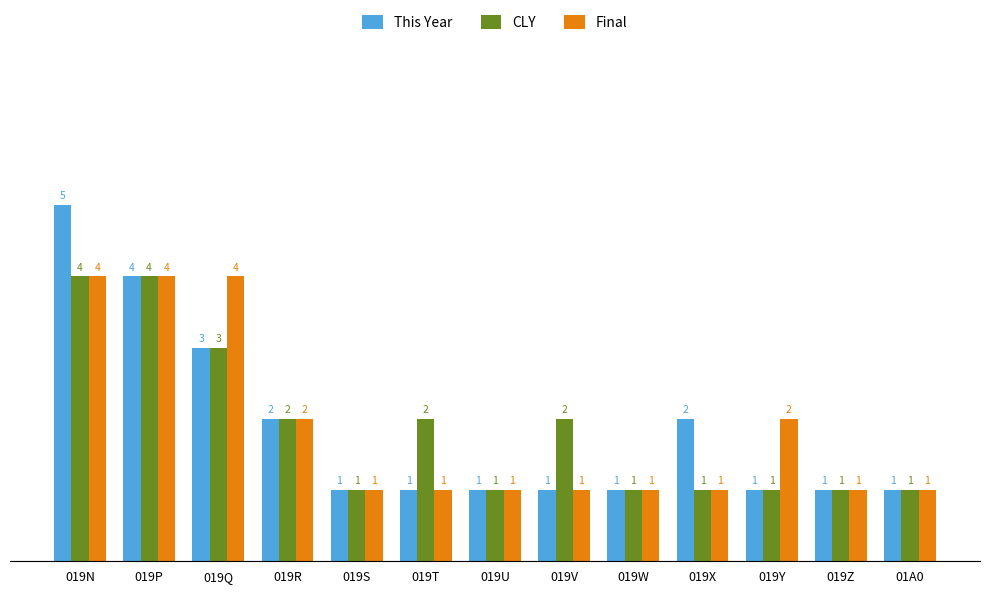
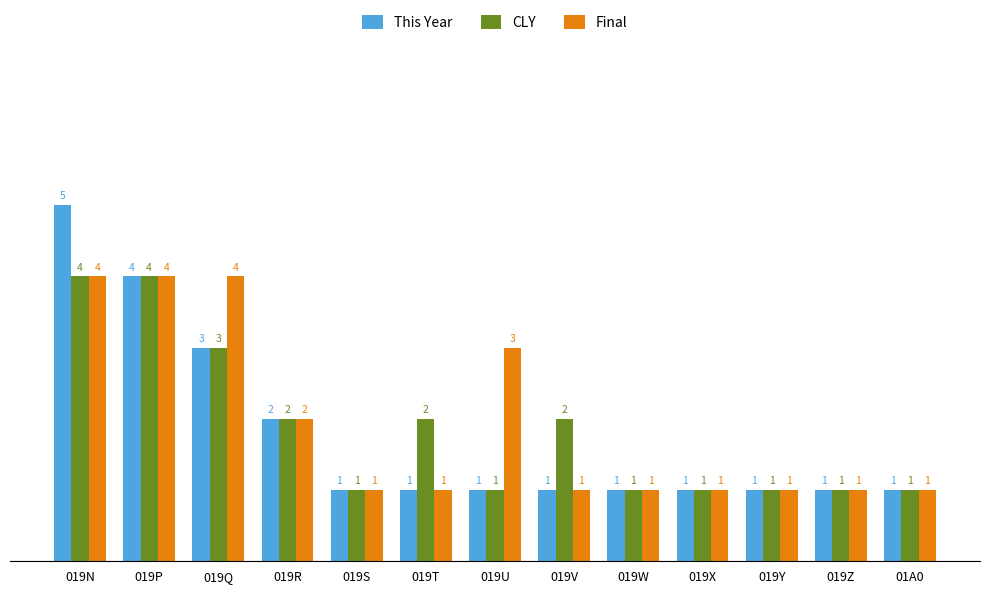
  {
    "This Year": {
      "019N": 5,
      "019P": 4,
      "019Q": 3,
      "019R": 2,
      "019S": 1,
      "019T": 1,
      "019U": 1,
      "019V": 1,
      "019W": 1,
-     "019X": 2,
+     "019X": 1,
      "019Y": 1,
      "019Z": 1,
      "01A0": 1
    },
    "CLY": {
      "019N": 4,
      "019P": 4,
      "019Q": 3,
      "019R": 2,
      "019S": 1,
      "019T": 2,
      "019U": 1,
      "019V": 2,
      "019W": 1,
      "019X": 1,
      "019Y": 1,
      "019Z": 1,
      "01A0": 1
    },
    "Final": {
      "019N": 4,
      "019P": 4,
      "019Q": 4,
      "019R": 2,
      "019S": 1,
      "019T": 1,
-     "019U": 1,
+     "019U": 3,
      "019V": 1,
      "019W": 1,
      "019X": 1,
-     "019Y": 2,
+     "019Y": 1,
      "019Z": 1,
      "01A0": 1
    }
  }
